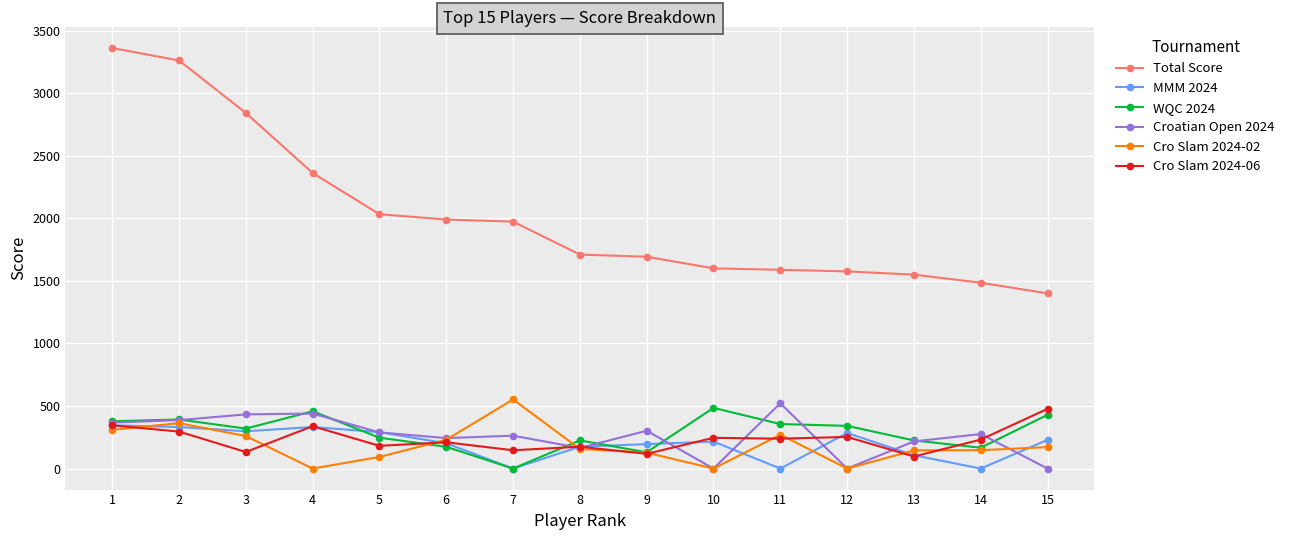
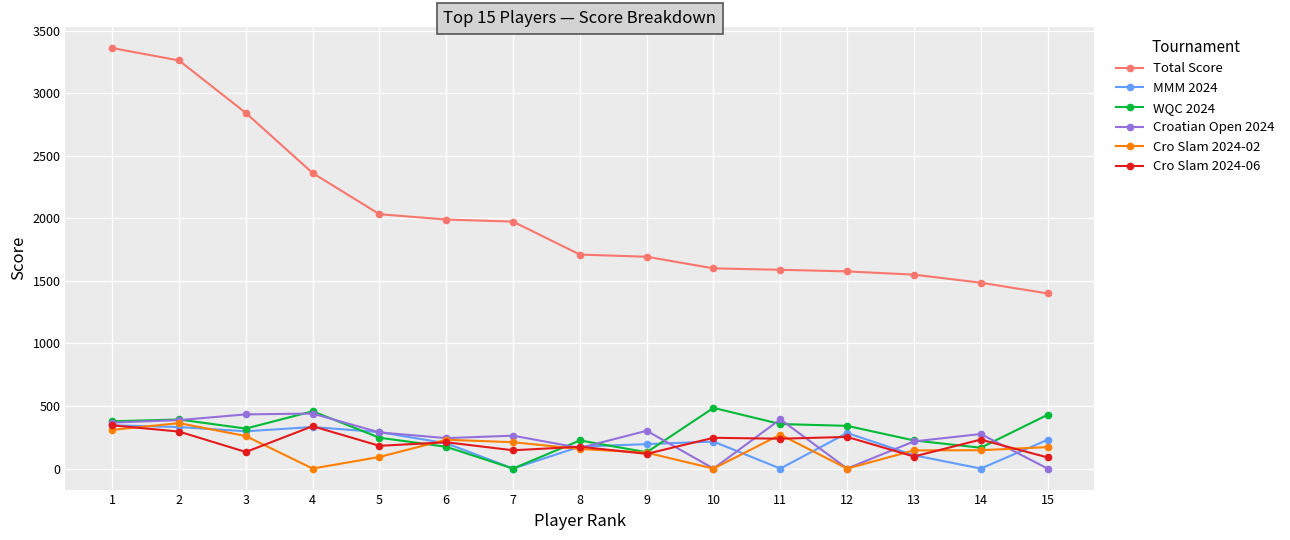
  {
    "Total Score": {
      "1": 3360,
      "2": 3260,
      "3": 2840,
      "4": 2360,
      "5": 2030,
      "6": 1990,
      "7": 1970,
      "8": 1710,
      "9": 1690,
      "10": 1600,
      "11": 1590,
      "12": 1580,
      "13": 1550,
      "14": 1490,
      "15": 1400
    },
    "MMM 2024": {
      "2": 330,
      "3": 300,
      "9": 200,
      "10": 220,
      "11": 0,
      "12": 280,
      "14": 0,
      "15": 230
    },
    "WQC 2024": {
      "3": 320,
      "5": 250,
      "6": 170,
      "8": 220,
      "10": 480,
      "11": 360,
      "12": 340,
      "15": 430
    },
    "Croatian Open 2024": {
      "3": 430,
      "7": 260,
      "9": 300,
-     "11": 520,
+     "11": 390,
      "14": 280,
      "15": 0
    },
    "Cro Slam 2024-02": {
      "1": 310,
      "2": 360,
      "3": 260,
      "4": 0,
      "5": 90,
-     "7": 550,
+     "7": 210,
      "11": 270,
      "13": 150,
      "15": 170
    },
    "Cro Slam 2024-06": {
      "2": 300,
      "3": 130,
      "5": 180,
      "7": 150,
      "10": 250,
      "11": 240,
      "12": 250,
      "14": 230,
-     "15": 480
+     "15": 90
    }
  }
